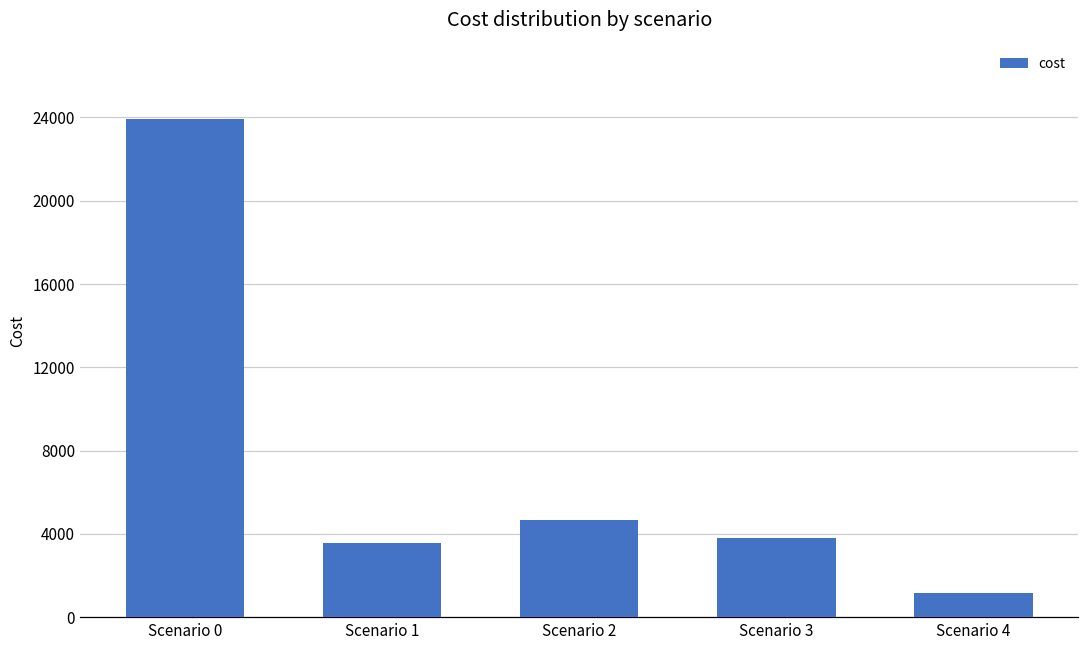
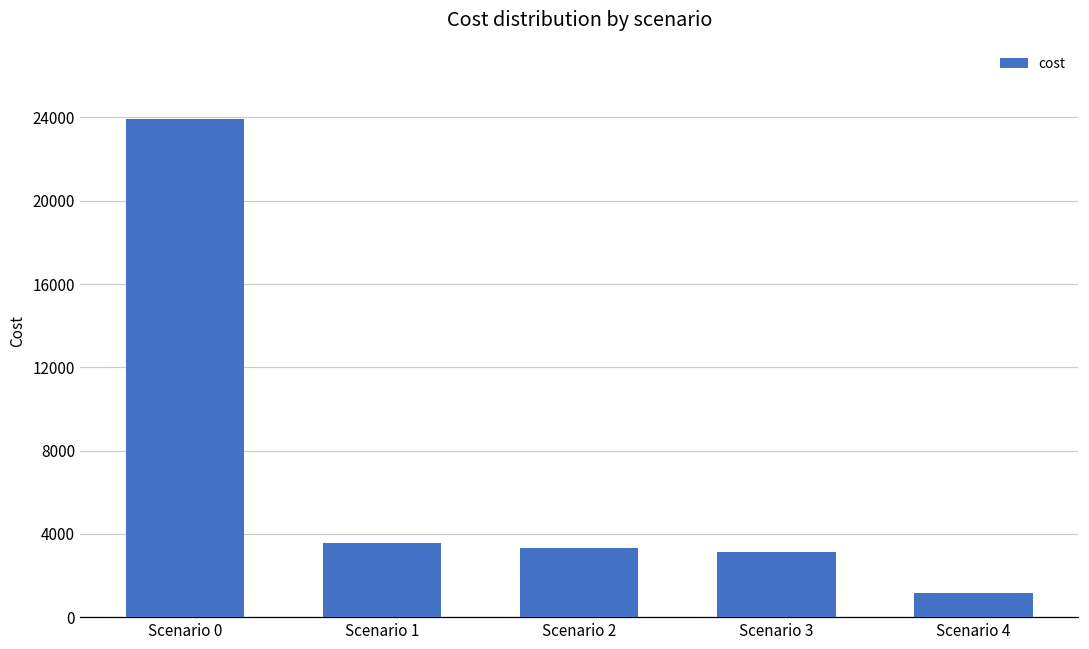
  {
    "Scenario 0": 23900,
    "Scenario 1": 3600,
-   "Scenario 2": 4700,
-   "Scenario 3": 3800,
+   "Scenario 2": 3300,
+   "Scenario 3": 3100,
    "Scenario 4": 1200
  }
